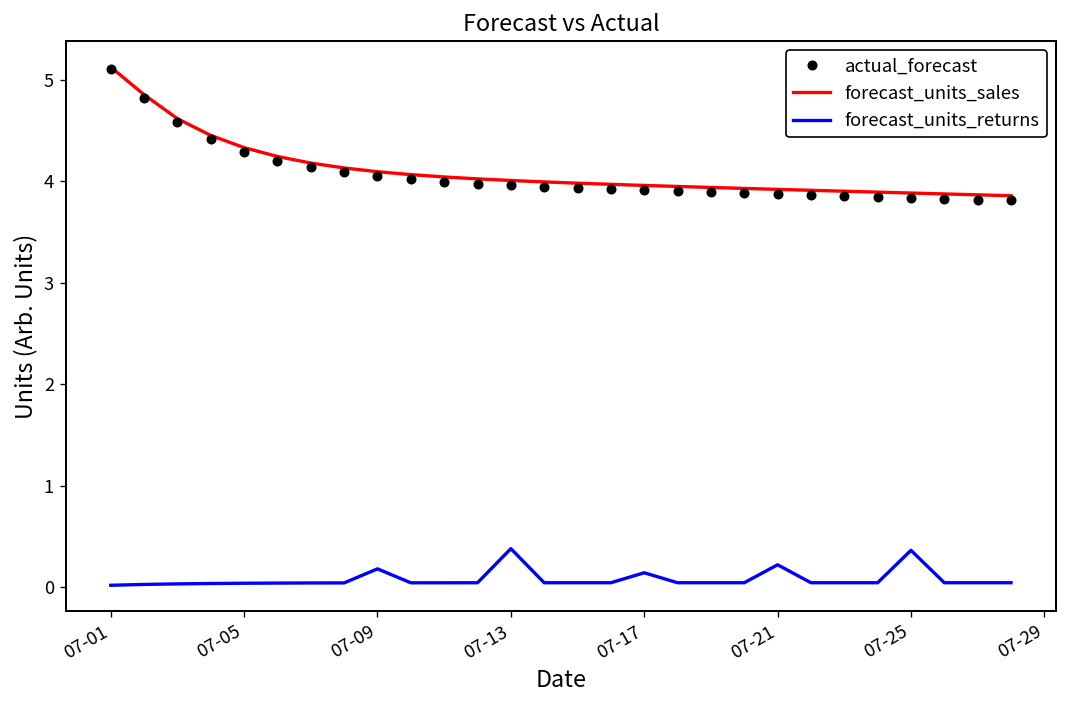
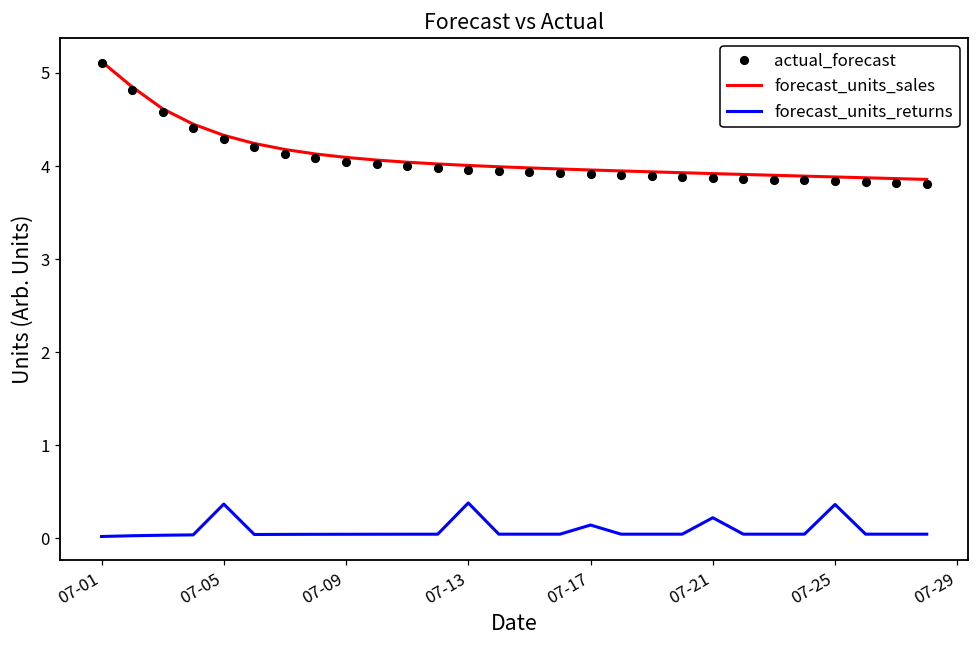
  {
    "actual_forecast": {
      "07-05": 4.3,
      "07-09": 4.0,
      "07-13": 4.0,
      "07-17": 3.9,
      "07-21": 3.9,
      "07-25": 3.8
    },
    "forecast_units_sales": {
      "07-05": 4.3,
      "07-09": 4.1,
      "07-13": 4.0,
      "07-17": 4.0,
      "07-21": 3.9,
      "07-25": 3.9
    },
    "forecast_units_returns": {
      "07-01": 0.0,
-     "07-05": 0.0,
-     "07-09": 0.2,
+     "07-05": 0.4,
+     "07-09": 0.0,
      "07-13": 0.4,
      "07-17": 0.1,
      "07-21": 0.2,
      "07-25": 0.4
    }
  }
